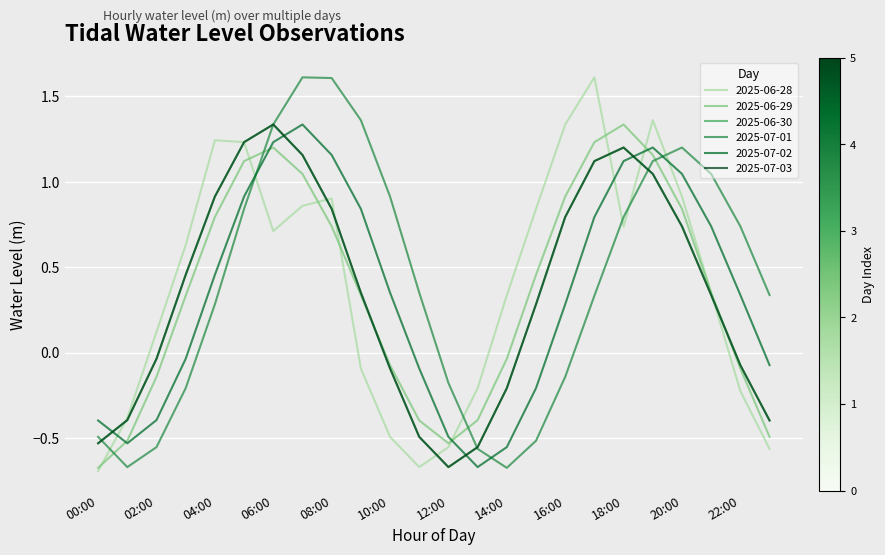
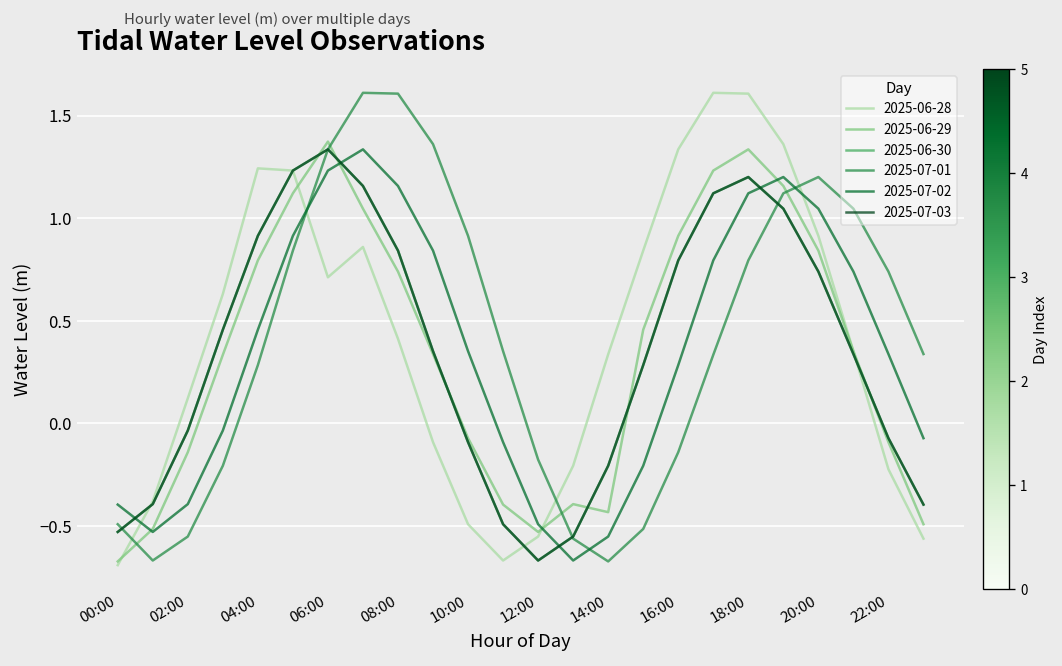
  {
    "2025-06-28": {
      "00:00": -0.69,
      "02:00": 0.12,
      "04:00": 1.24,
      "06:00": 0.71,
-     "08:00": 0.90,
+     "08:00": 0.41,
      "10:00": -0.49,
      "12:00": -0.55,
      "14:00": 0.34,
      "16:00": 1.34,
-     "18:00": 0.74,
+     "18:00": 1.61,
      "20:00": 0.91,
      "22:00": -0.22
    },
    "2025-06-29": {
      "00:00": -0.67,
      "02:00": -0.14,
      "04:00": 0.79,
-     "06:00": 1.20,
+     "06:00": 1.37,
      "08:00": 0.74,
      "10:00": -0.07,
      "12:00": -0.53,
-     "14:00": -0.04,
+     "14:00": -0.43,
      "16:00": 0.91,
      "18:00": 1.34,
      "20:00": 0.84,
      "22:00": -0.09
    }
  }
